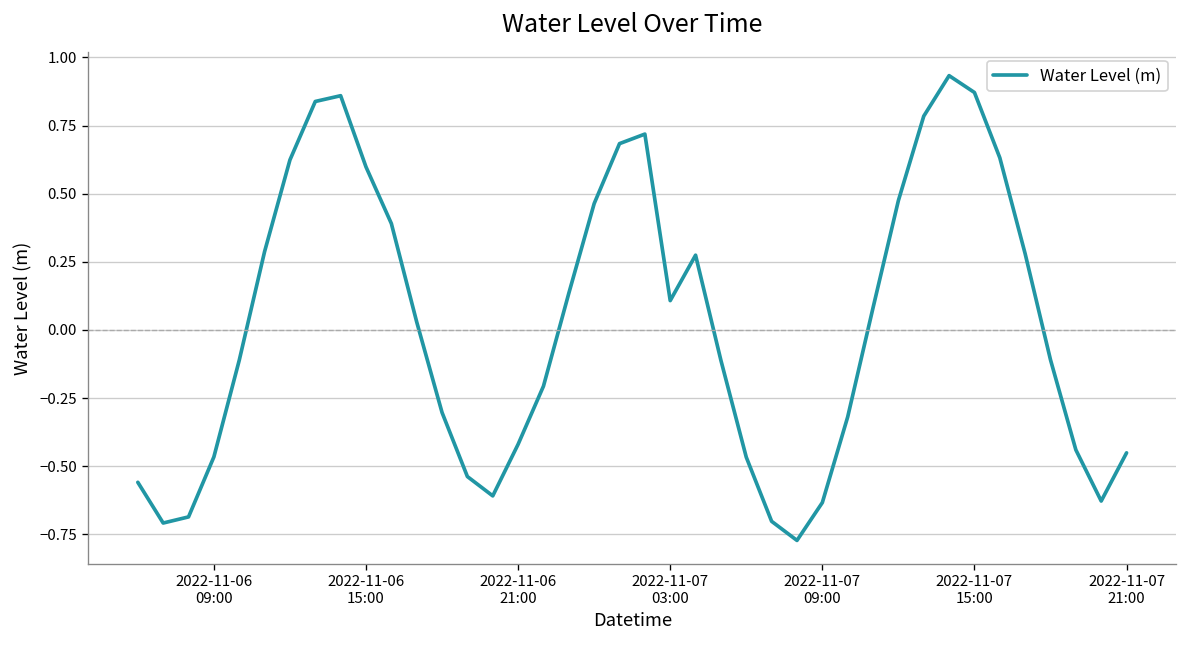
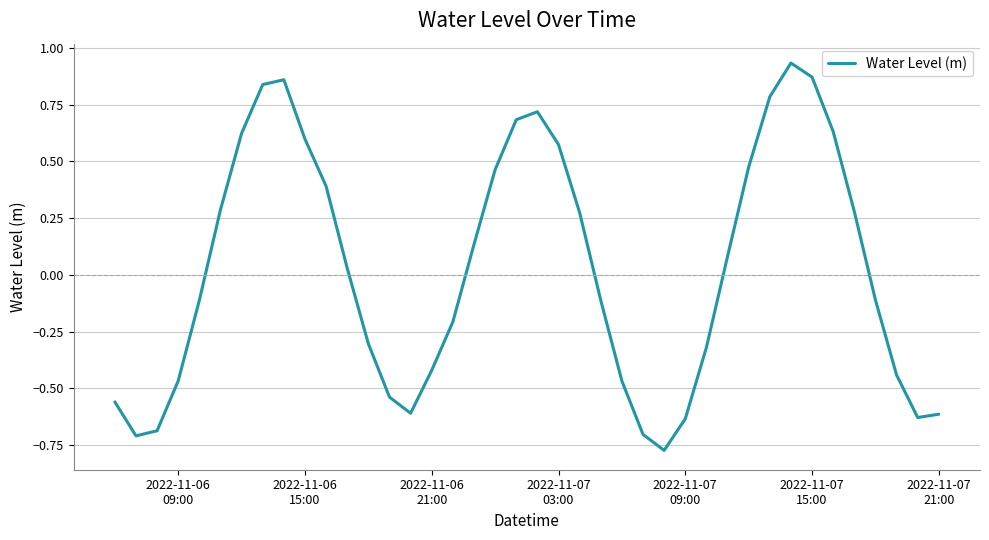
  {
    "2022-11-06 09:00": -0.47,
    "2022-11-06 15:00": 0.60,
    "2022-11-06 21:00": -0.42,
-   "2022-11-07 03:00": 0.11,
+   "2022-11-07 03:00": 0.57,
    "2022-11-07 09:00": -0.63,
    "2022-11-07 15:00": 0.87,
-   "2022-11-07 21:00": -0.45
+   "2022-11-07 21:00": -0.61
  }
